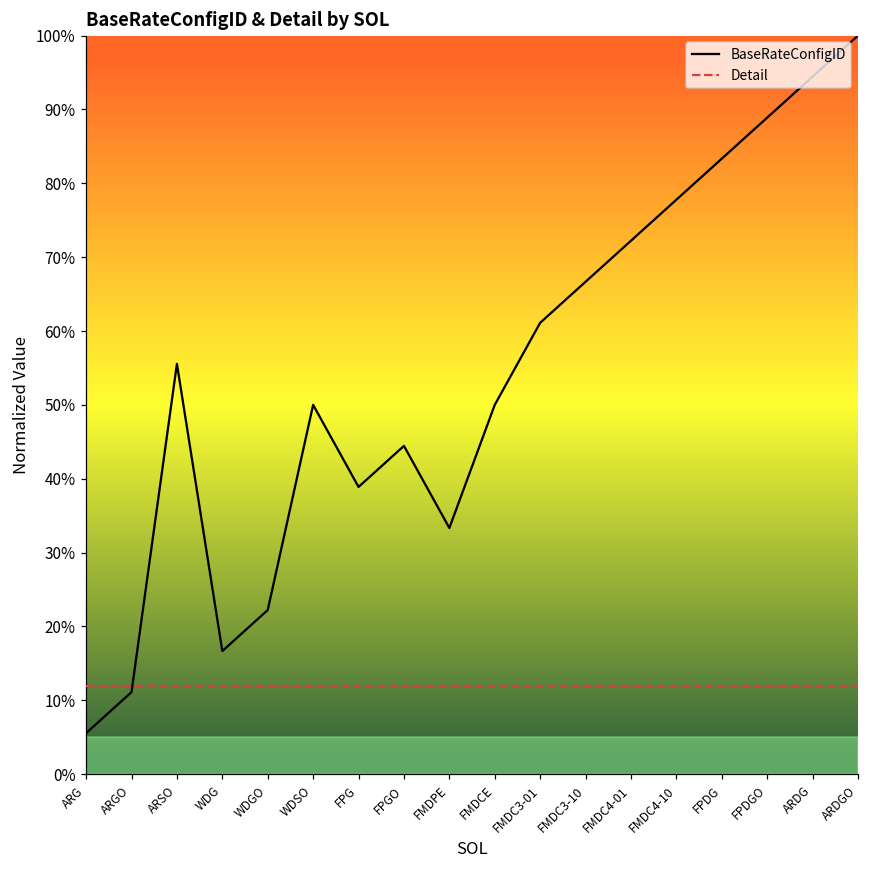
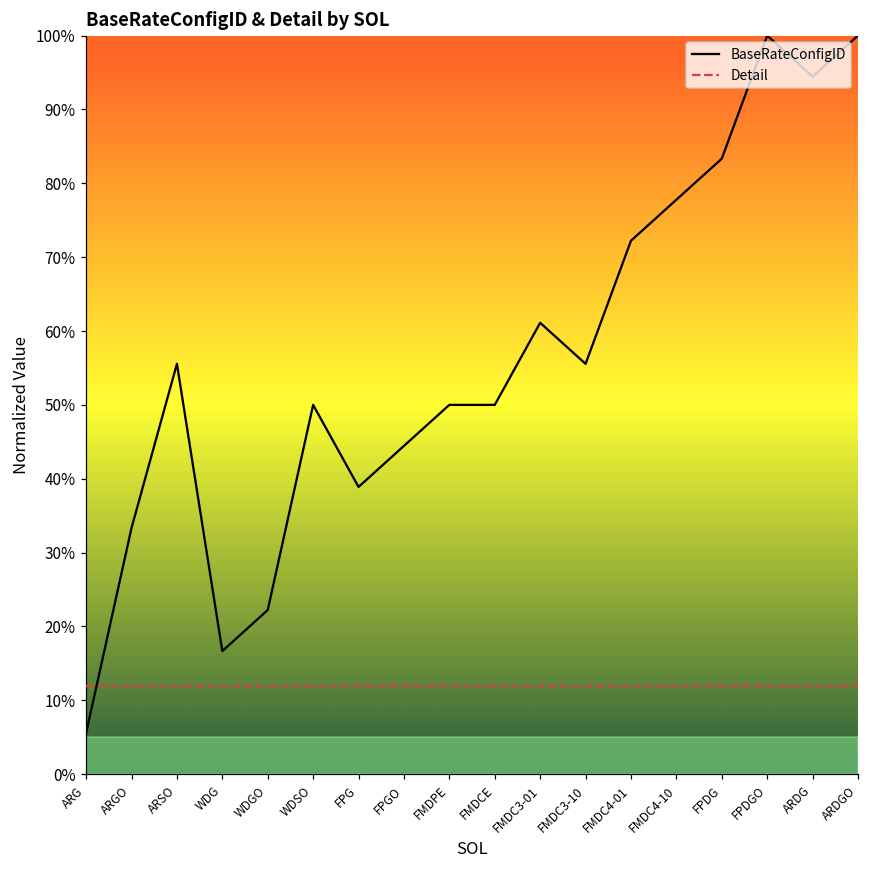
  {
    "BaseRateConfigID": {
      "ARG": "6%",
-     "ARGO": "11%",
+     "ARGO": "33%",
      "ARSO": "56%",
      "WDG": "17%",
      "WDGO": "22%",
      "WDSO": "50%",
      "FPG": "39%",
      "FPGO": "44%",
-     "FMDPE": "33%",
+     "FMDPE": "50%",
      "FMDCE": "50%",
      "FMDC3-01": "61%",
-     "FMDC3-10": "67%",
+     "FMDC3-10": "56%",
      "FMDC4-01": "72%",
      "FMDC4-10": "78%",
      "FPDG": "83%",
-     "FPDGO": "89%",
+     "FPDGO": "100%",
      "ARDGO": "100%"
    },
    "Detail": {
      "ARG": "12%",
      "ARGO": "12%",
      "ARSO": "12%",
      "WDG": "12%",
      "WDGO": "12%",
      "WDSO": "12%",
      "FPG": "12%",
      "FPGO": "12%",
      "FMDPE": "12%",
      "FMDCE": "12%",
      "FMDC3-01": "12%",
      "FMDC3-10": "12%",
      "FMDC4-01": "12%",
      "FMDC4-10": "12%",
      "FPDG": "12%",
      "FPDGO": "12%",
      "ARDG": "12%",
      "ARDGO": "12%"
    }
  }
